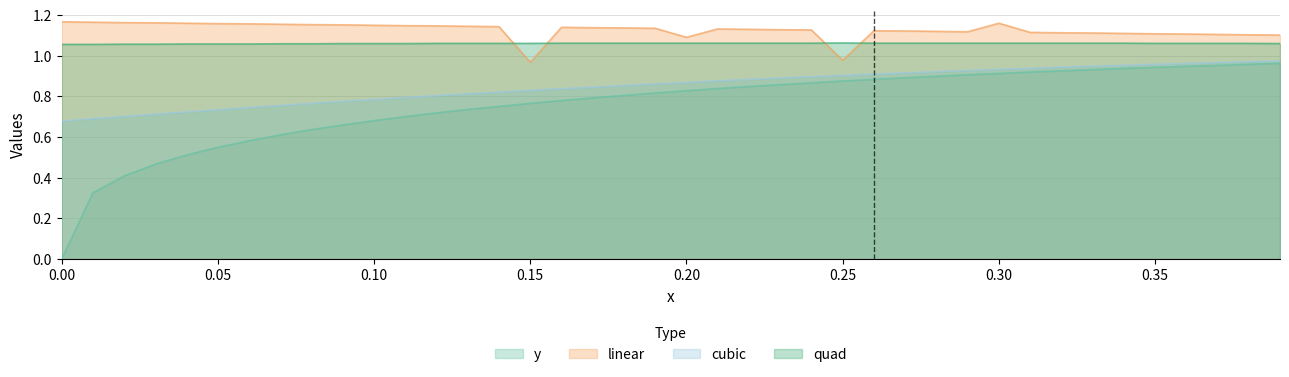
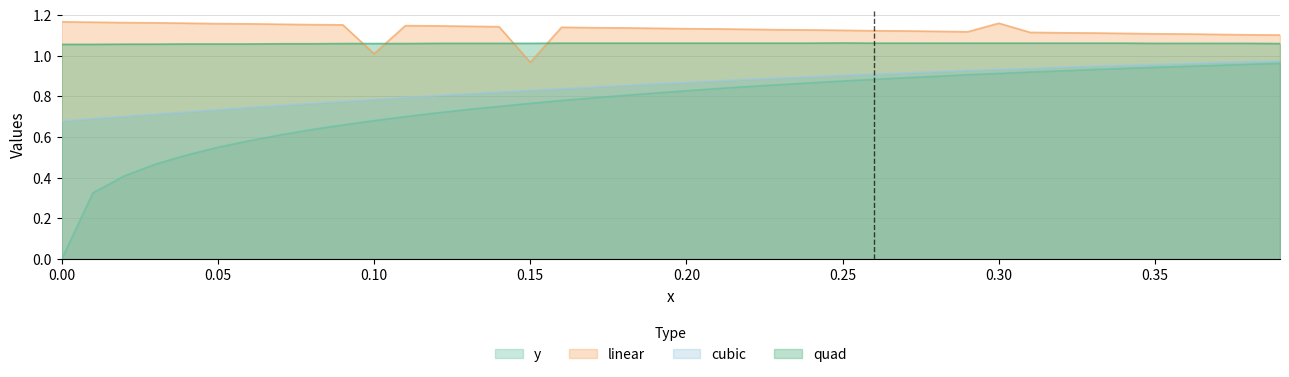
  {
    "linear": {
      "0.00": 1.17,
      "0.05": 1.16,
-     "0.10": 1.15,
+     "0.10": 1.01,
      "0.15": 0.97,
-     "0.20": 1.09,
-     "0.25": 0.98,
+     "0.20": 1.13,
+     "0.25": 1.13,
      "0.30": 1.16,
      "0.35": 1.11
    }
  }
